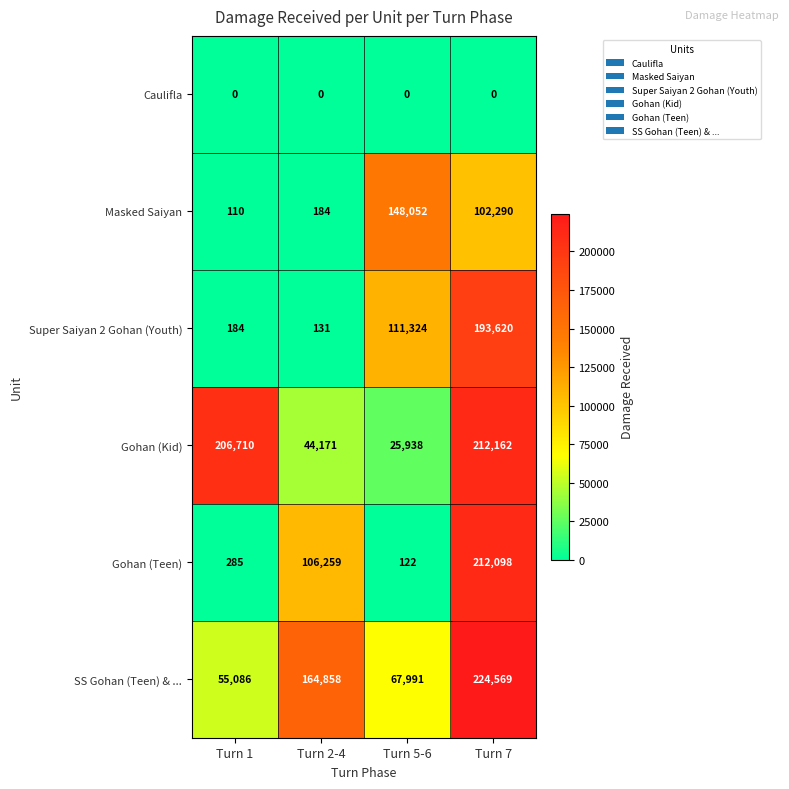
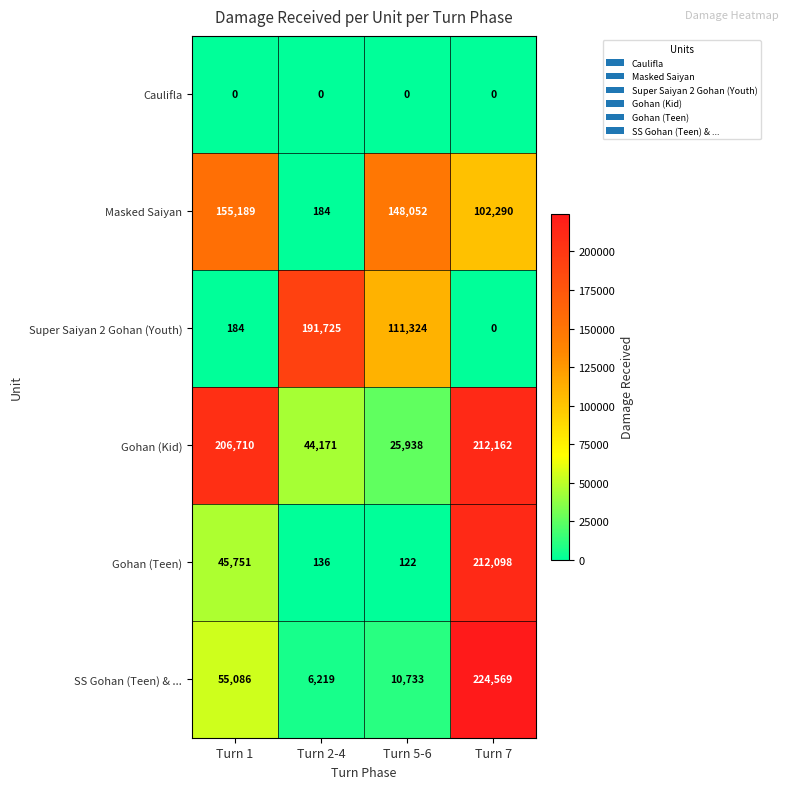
  {
    "Caulifla": {
      "Turn 1": "0",
      "Turn 2-4": "0",
      "Turn 5-6": "0",
      "Turn 7": "0"
    },
    "Masked Saiyan": {
-     "Turn 1": "110",
+     "Turn 1": "155,189",
      "Turn 2-4": "184",
      "Turn 5-6": "148,052",
      "Turn 7": "102,290"
    },
    "Super Saiyan 2 Gohan (Youth)": {
      "Turn 1": "184",
-     "Turn 2-4": "131",
+     "Turn 2-4": "191,725",
      "Turn 5-6": "111,324",
-     "Turn 7": "193,620"
+     "Turn 7": "0"
    },
    "Gohan (Kid)": {
      "Turn 1": "206,710",
      "Turn 2-4": "44,171",
      "Turn 5-6": "25,938",
      "Turn 7": "212,162"
    },
    "Gohan (Teen)": {
-     "Turn 1": "285",
-     "Turn 2-4": "106,259",
+     "Turn 1": "45,751",
+     "Turn 2-4": "136",
      "Turn 5-6": "122",
      "Turn 7": "212,098"
    },
    "SS Gohan (Teen) & ...": {
      "Turn 1": "55,086",
-     "Turn 2-4": "164,858",
-     "Turn 5-6": "67,991",
+     "Turn 2-4": "6,219",
+     "Turn 5-6": "10,733",
      "Turn 7": "224,569"
    }
  }
